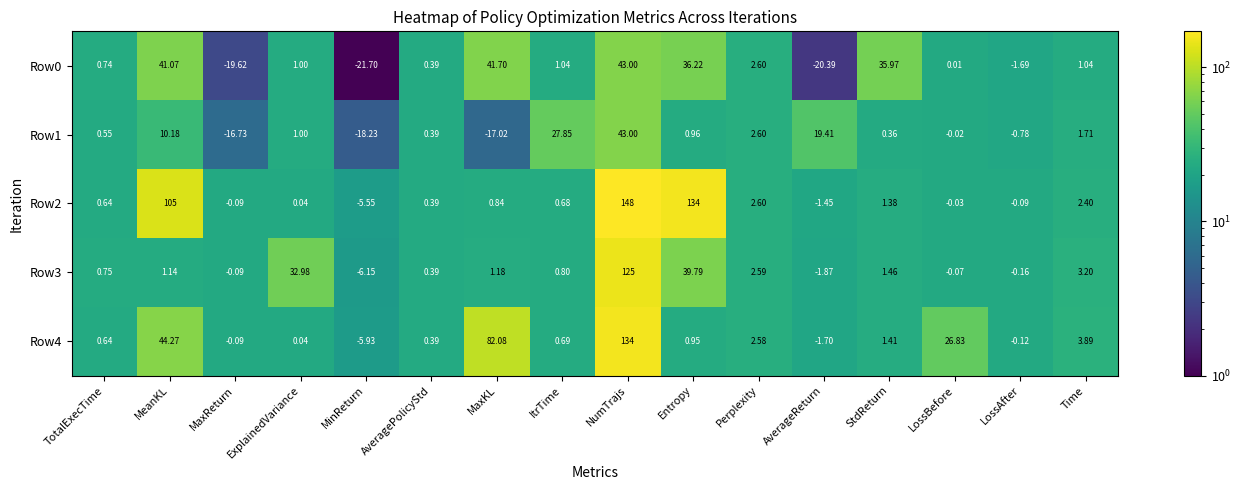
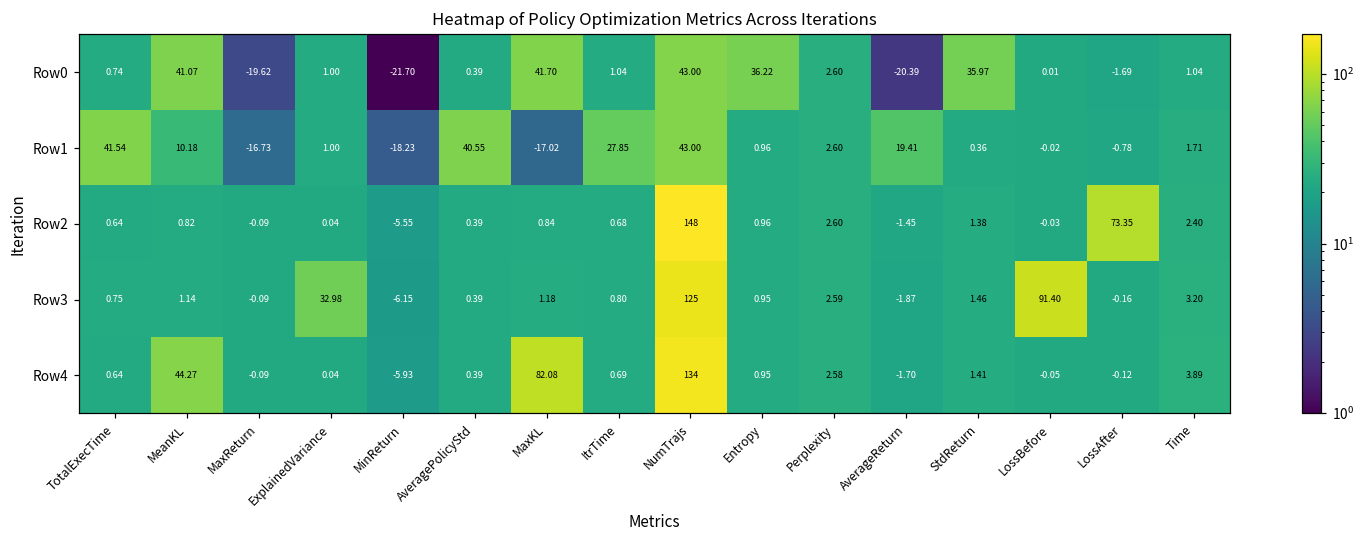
  {
    "Row0": {
      "TotalExecTime": 0.74,
      "MeanKL": 41.07,
      "MaxReturn": -19.62,
      "ExplainedVariance": 1.00,
      "MinReturn": -21.70,
      "AveragePolicyStd": 0.39,
      "MaxKL": 41.70,
      "ItrTime": 1.04,
      "NumTrajs": 43.00,
      "Entropy": 36.22,
      "Perplexity": 2.60,
      "AverageReturn": -20.39,
      "StdReturn": 35.97,
      "LossBefore": 0.01,
      "LossAfter": -1.69,
      "Time": 1.04
    },
    "Row1": {
-     "TotalExecTime": 0.55,
+     "TotalExecTime": 41.54,
      "MeanKL": 10.18,
      "MaxReturn": -16.73,
      "ExplainedVariance": 1.00,
      "MinReturn": -18.23,
-     "AveragePolicyStd": 0.39,
+     "AveragePolicyStd": 40.55,
      "MaxKL": -17.02,
      "ItrTime": 27.85,
      "NumTrajs": 43.00,
      "Entropy": 0.96,
      "Perplexity": 2.60,
      "AverageReturn": 19.41,
      "StdReturn": 0.36,
      "LossBefore": -0.02,
      "LossAfter": -0.78,
      "Time": 1.71
    },
    "Row2": {
      "TotalExecTime": 0.64,
-     "MeanKL": 105,
+     "MeanKL": 0.82,
      "MaxReturn": -0.09,
      "ExplainedVariance": 0.04,
      "MinReturn": -5.55,
      "AveragePolicyStd": 0.39,
      "MaxKL": 0.84,
      "ItrTime": 0.68,
      "NumTrajs": 148,
-     "Entropy": 134,
+     "Entropy": 0.96,
      "Perplexity": 2.60,
      "AverageReturn": -1.45,
      "StdReturn": 1.38,
      "LossBefore": -0.03,
-     "LossAfter": -0.09,
+     "LossAfter": 73.35,
      "Time": 2.40
    },
    "Row3": {
      "TotalExecTime": 0.75,
      "MeanKL": 1.14,
      "MaxReturn": -0.09,
      "ExplainedVariance": 32.98,
      "MinReturn": -6.15,
      "AveragePolicyStd": 0.39,
      "MaxKL": 1.18,
      "ItrTime": 0.80,
      "NumTrajs": 125,
-     "Entropy": 39.79,
+     "Entropy": 0.95,
      "Perplexity": 2.59,
      "AverageReturn": -1.87,
      "StdReturn": 1.46,
-     "LossBefore": -0.07,
+     "LossBefore": 91.40,
      "LossAfter": -0.16,
      "Time": 3.20
    },
    "Row4": {
      "TotalExecTime": 0.64,
      "MeanKL": 44.27,
      "MaxReturn": -0.09,
      "ExplainedVariance": 0.04,
      "MinReturn": -5.93,
      "AveragePolicyStd": 0.39,
      "MaxKL": 82.08,
      "ItrTime": 0.69,
      "NumTrajs": 134,
      "Entropy": 0.95,
      "Perplexity": 2.58,
      "AverageReturn": -1.70,
      "StdReturn": 1.41,
-     "LossBefore": 26.83,
+     "LossBefore": -0.05,
      "LossAfter": -0.12,
      "Time": 3.89
    }
  }
